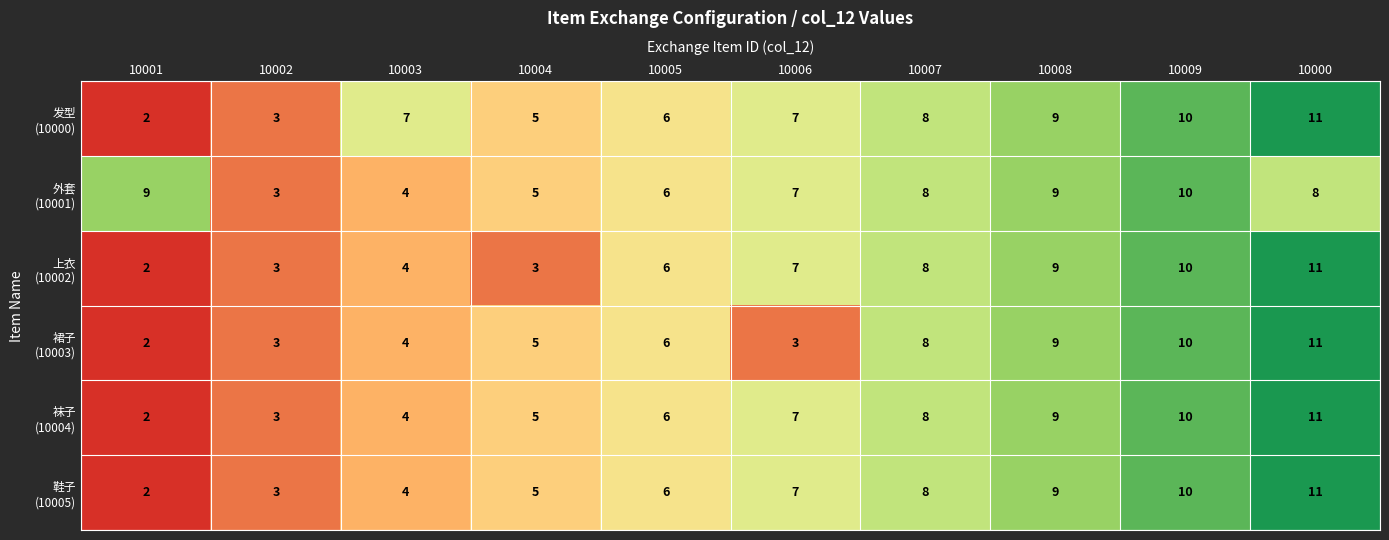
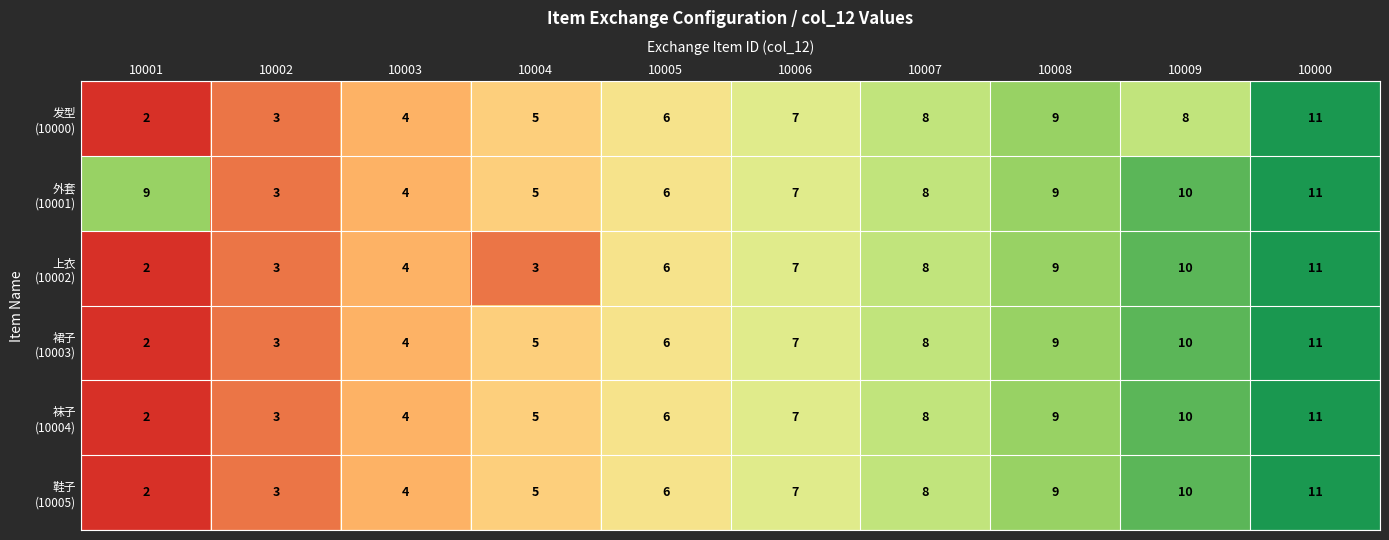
  {
    "发型 (10000)": {
      "10001": 2,
      "10002": 3,
-     "10003": 7,
+     "10003": 4,
      "10004": 5,
      "10005": 6,
      "10006": 7,
      "10007": 8,
      "10008": 9,
-     "10009": 10,
+     "10009": 8,
      "10000": 11
    },
    "外套 (10001)": {
      "10001": 9,
      "10002": 3,
      "10003": 4,
      "10004": 5,
      "10005": 6,
      "10006": 7,
      "10007": 8,
      "10008": 9,
      "10009": 10,
-     "10000": 8
+     "10000": 11
    },
    "上衣 (10002)": {
      "10001": 2,
      "10002": 3,
      "10003": 4,
      "10004": 3,
      "10005": 6,
      "10006": 7,
      "10007": 8,
      "10008": 9,
      "10009": 10,
      "10000": 11
    },
    "裙子 (10003)": {
      "10001": 2,
      "10002": 3,
      "10003": 4,
      "10004": 5,
      "10005": 6,
-     "10006": 3,
+     "10006": 7,
      "10007": 8,
      "10008": 9,
      "10009": 10,
      "10000": 11
    },
    "袜子 (10004)": {
      "10001": 2,
      "10002": 3,
      "10003": 4,
      "10004": 5,
      "10005": 6,
      "10006": 7,
      "10007": 8,
      "10008": 9,
      "10009": 10,
      "10000": 11
    },
    "鞋子 (10005)": {
      "10001": 2,
      "10002": 3,
      "10003": 4,
      "10004": 5,
      "10005": 6,
      "10006": 7,
      "10007": 8,
      "10008": 9,
      "10009": 10,
      "10000": 11
    }
  }
